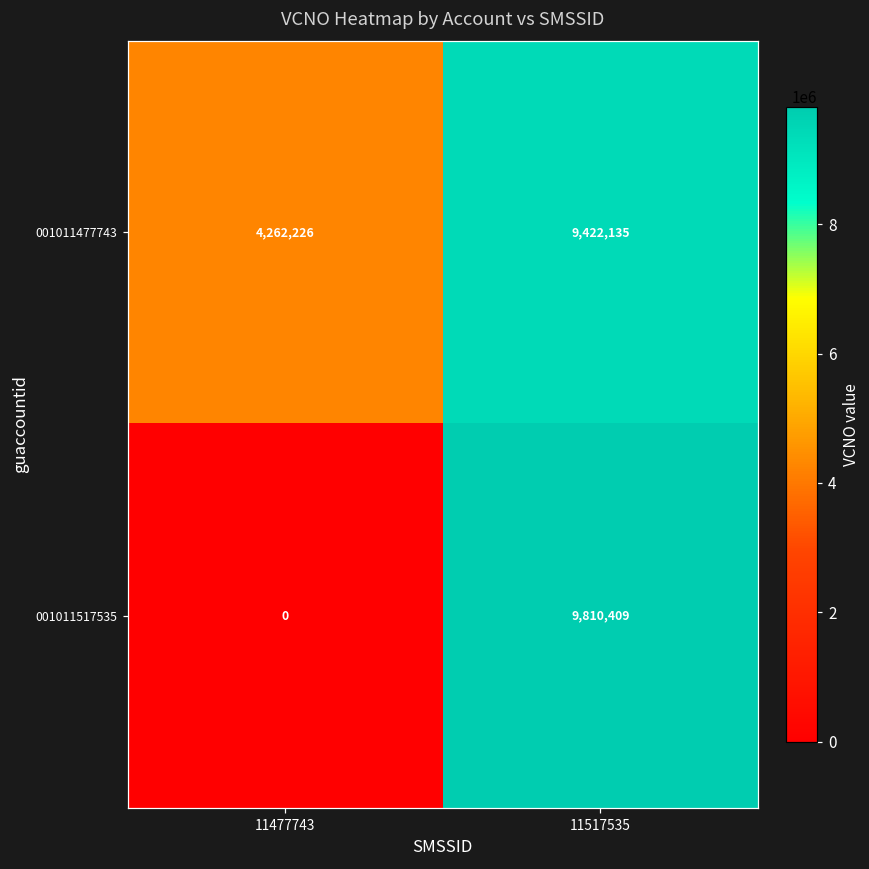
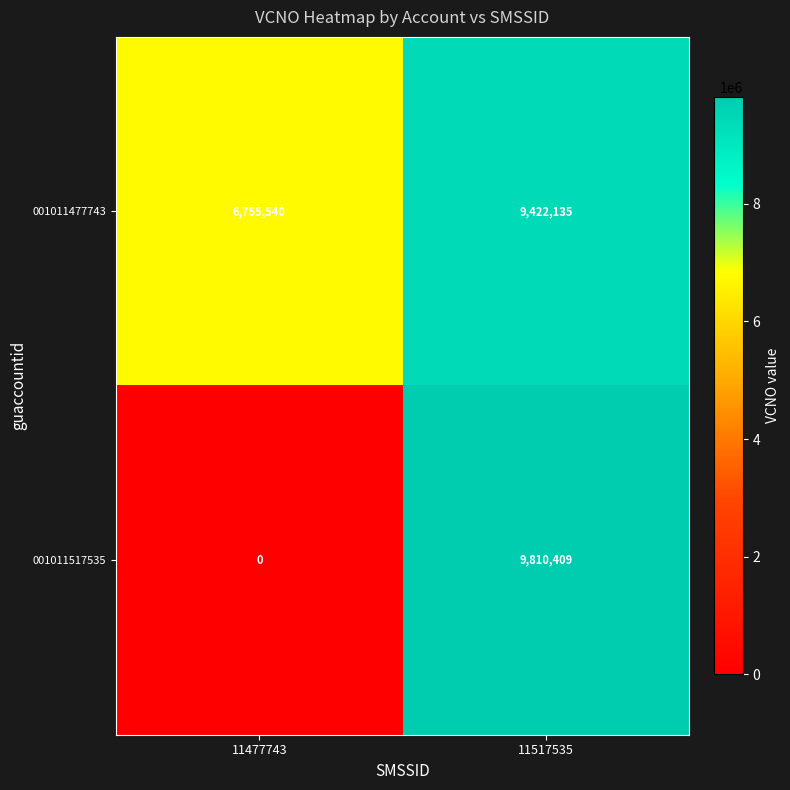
  {
    "001011477743": {
-     "11477743": "4,262,226",
+     "11477743": "6,755,540",
      "11517535": "9,422,135"
    },
    "001011517535": {
      "11477743": "0",
      "11517535": "9,810,409"
    }
  }
